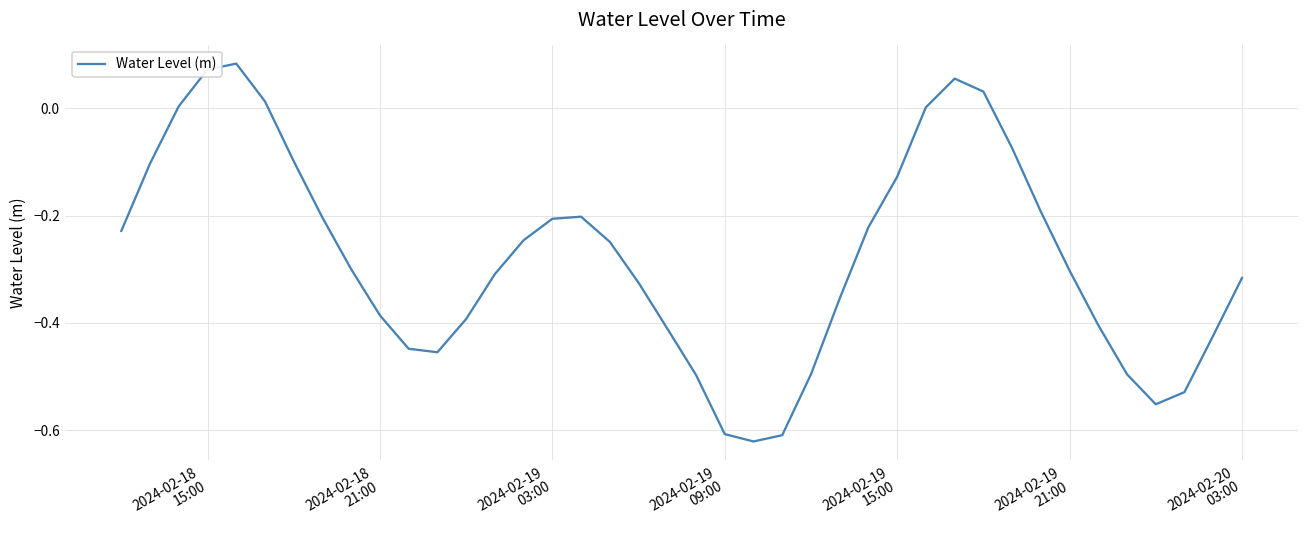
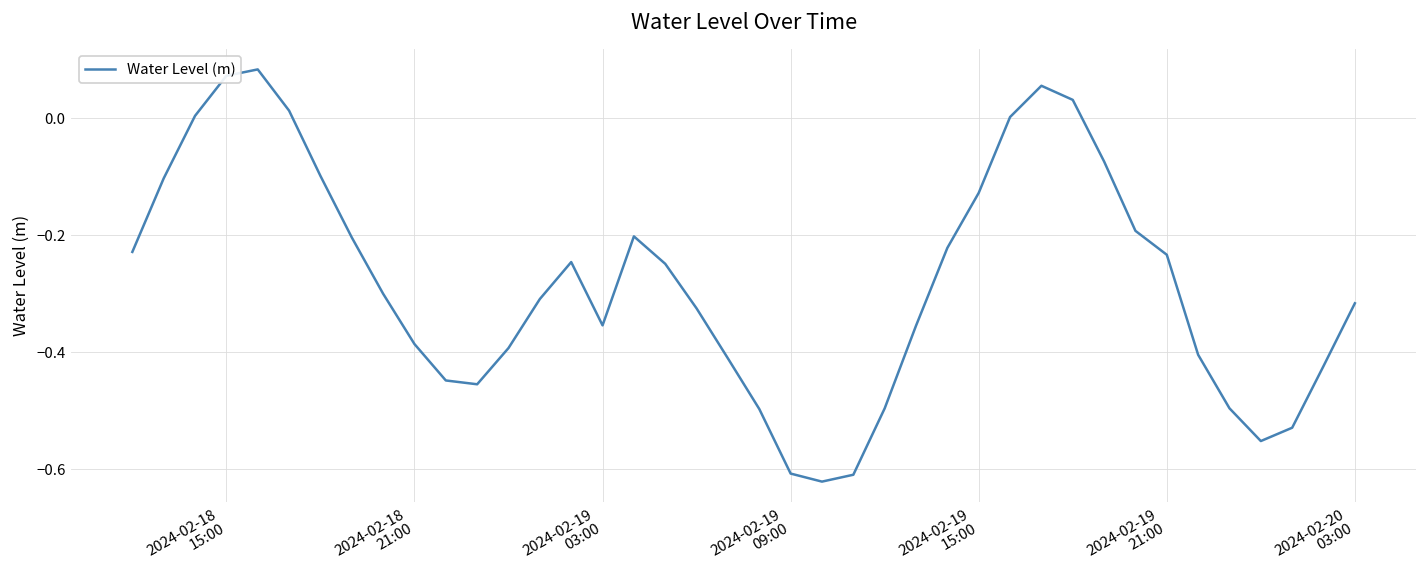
  {
    "2024-02-18 21:00": -0.39,
-   "2024-02-19 03:00": -0.21,
+   "2024-02-19 03:00": -0.35,
    "2024-02-19 09:00": -0.61,
    "2024-02-19 15:00": -0.13,
-   "2024-02-19 21:00": -0.30,
+   "2024-02-19 21:00": -0.23,
    "2024-02-20 03:00": -0.32
  }
